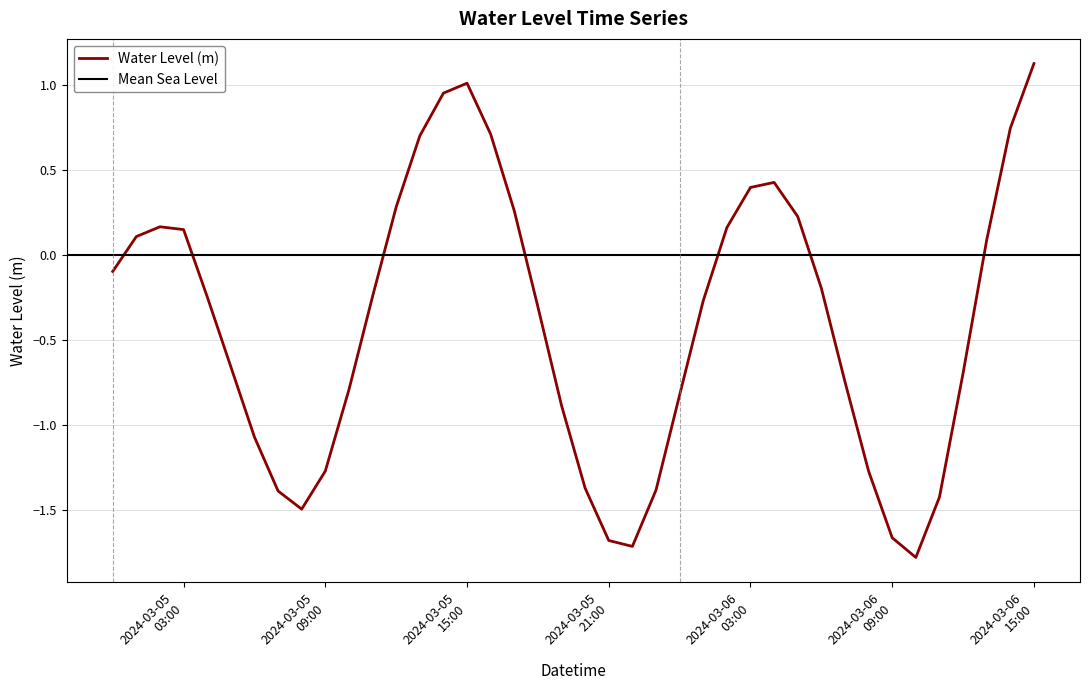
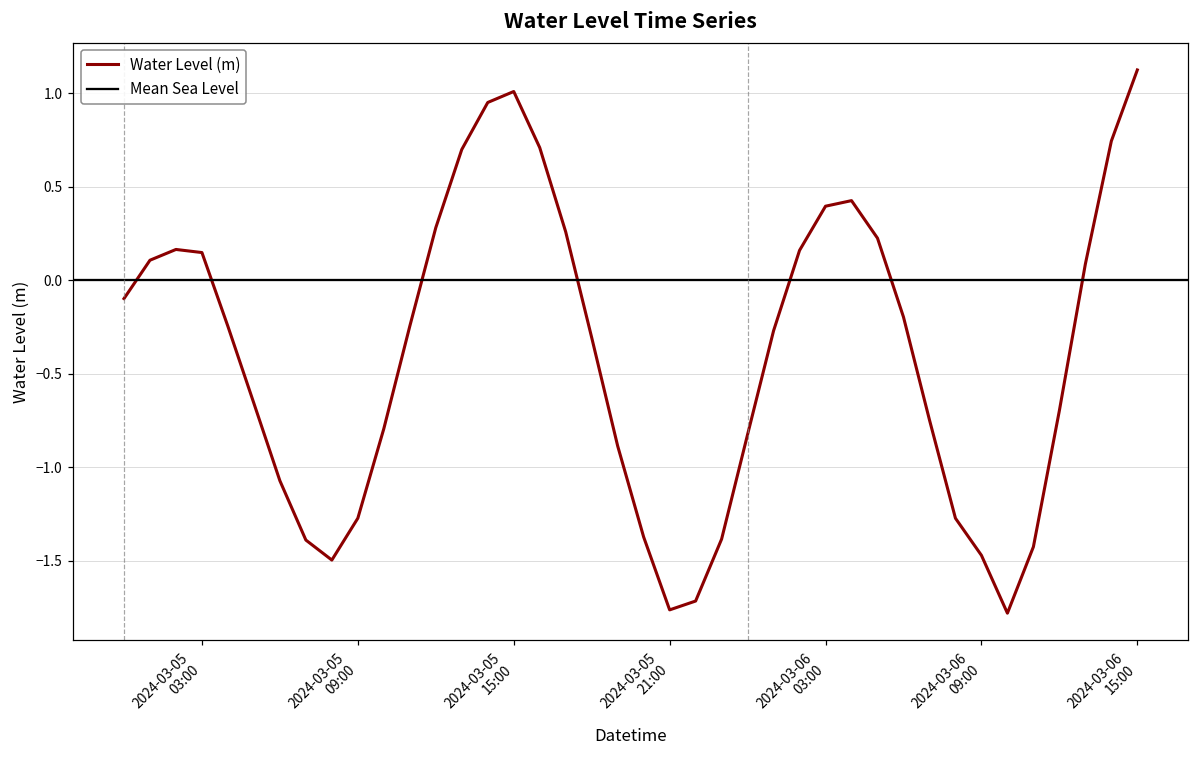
  {
    "2024-03-05 03:00": 0.15,
    "2024-03-05 09:00": -1.27,
    "2024-03-05 15:00": 1.01,
-   "2024-03-05 21:00": -1.68,
+   "2024-03-05 21:00": -1.76,
    "2024-03-06 03:00": 0.40,
-   "2024-03-06 09:00": -1.66,
+   "2024-03-06 09:00": -1.47,
    "2024-03-06 15:00": 1.12
  }
